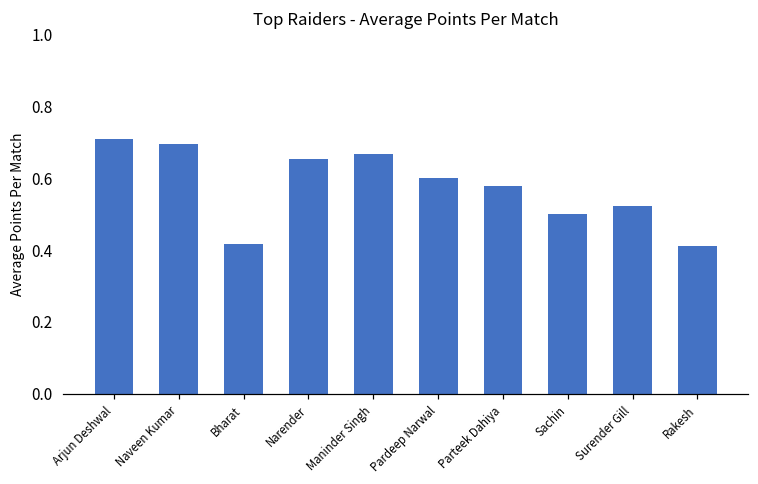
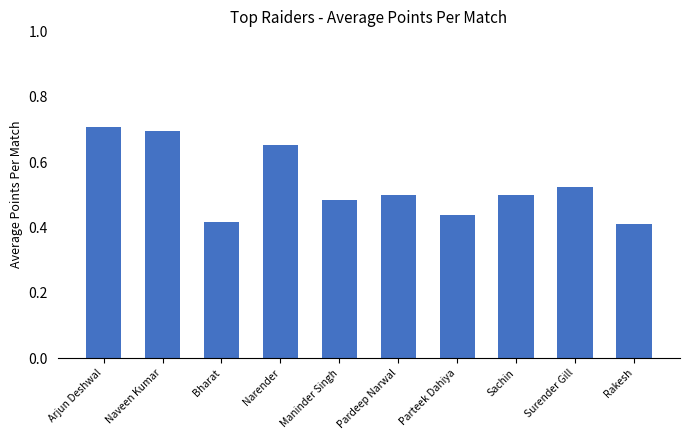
  {
    "Arjun Deshwal": 0.71,
    "Naveen Kumar": 0.70,
    "Bharat": 0.42,
    "Narender": 0.65,
-   "Maninder Singh": 0.67,
-   "Pardeep Narwal": 0.6,
-   "Parteek Dahiya": 0.58,
+   "Maninder Singh": 0.49,
+   "Pardeep Narwal": 0.5,
+   "Parteek Dahiya": 0.44,
    "Sachin": 0.50,
    "Surender Gill": 0.52,
    "Rakesh": 0.41
  }
